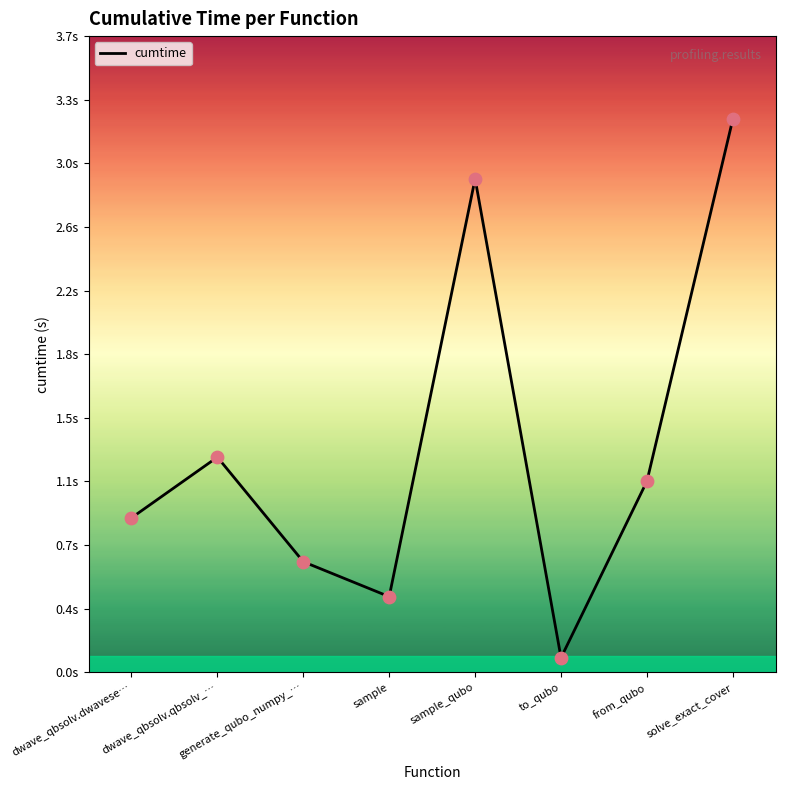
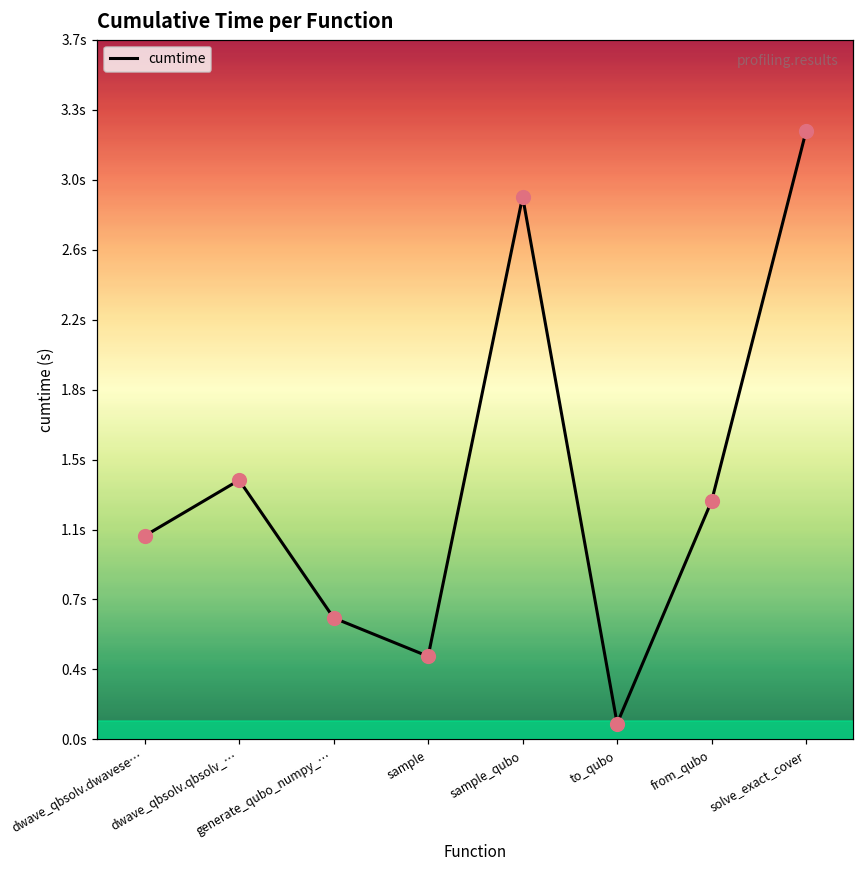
  {
-   "dwave_qbsolv.dwavese…": "0.90s",
-   "dwave_qbsolv.qbsolv_…": "1.25s",
+   "dwave_qbsolv.dwavese…": "1.08s",
+   "dwave_qbsolv.qbsolv_…": "1.37s",
    "generate_qubo_numpy_…": "0.64s",
    "sample": "0.44s",
    "sample_qubo": "2.87s",
-   "from_qubo": "1.11s",
+   "from_qubo": "1.26s",
    "solve_exact_cover": "3.22s"
  }
